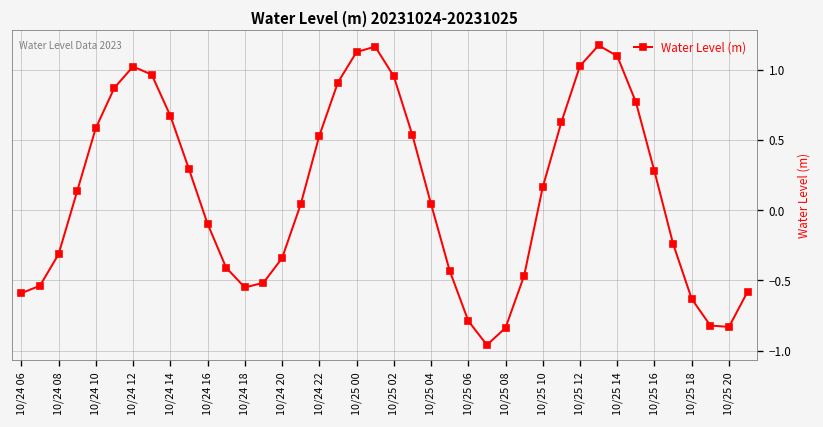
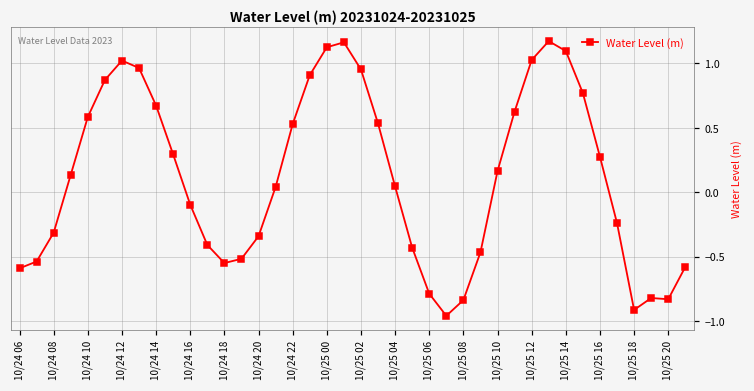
  {
    "10/24 06": -0.59,
    "10/24 08": -0.31,
    "10/24 10": 0.58,
    "10/24 14": 0.67,
    "10/24 16": -0.10,
    "10/24 18": -0.55,
    "10/24 20": -0.34,
    "10/24 22": 0.53,
    "10/25 00": 1.13,
    "10/25 02": 0.95,
    "10/25 04": 0.04,
    "10/25 06": -0.79,
    "10/25 08": -0.84,
    "10/25 10": 0.16,
    "10/25 12": 1.03,
    "10/25 14": 1.10,
    "10/25 16": 0.28,
-   "10/25 18": -0.63,
+   "10/25 18": -0.91,
    "10/25 20": -0.83
  }
